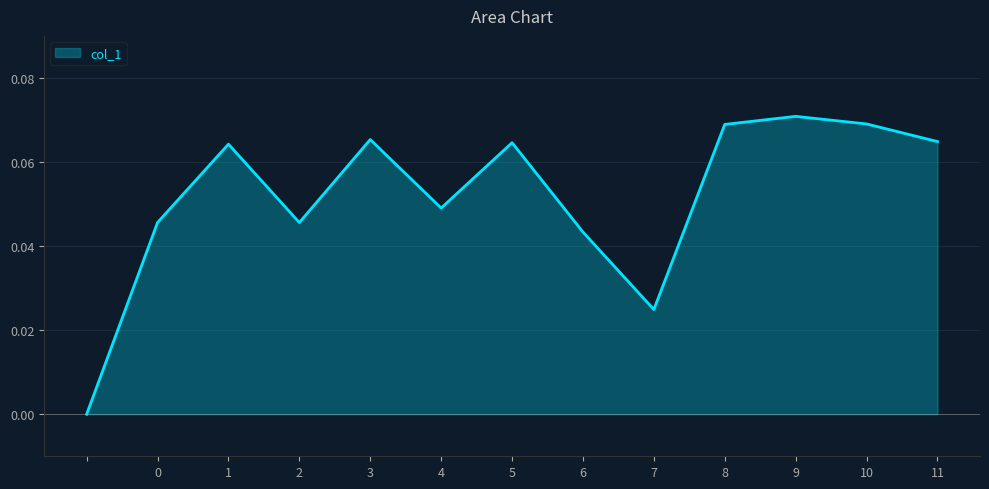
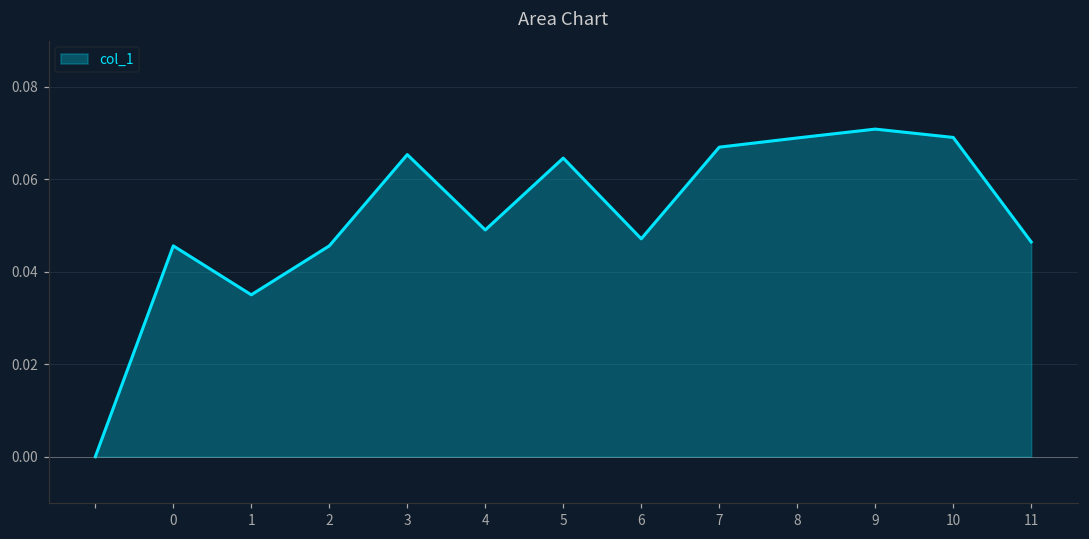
  {
    "0": 0.046,
-   "1": 0.064,
+   "1": 0.035,
    "2": 0.046,
    "3": 0.065,
    "4": 0.049,
    "5": 0.065,
-   "6": 0.043,
-   "7": 0.025,
+   "6": 0.047,
+   "7": 0.067,
    "8": 0.069,
    "9": 0.071,
    "10": 0.069,
-   "11": 0.065
+   "11": 0.046
  }
